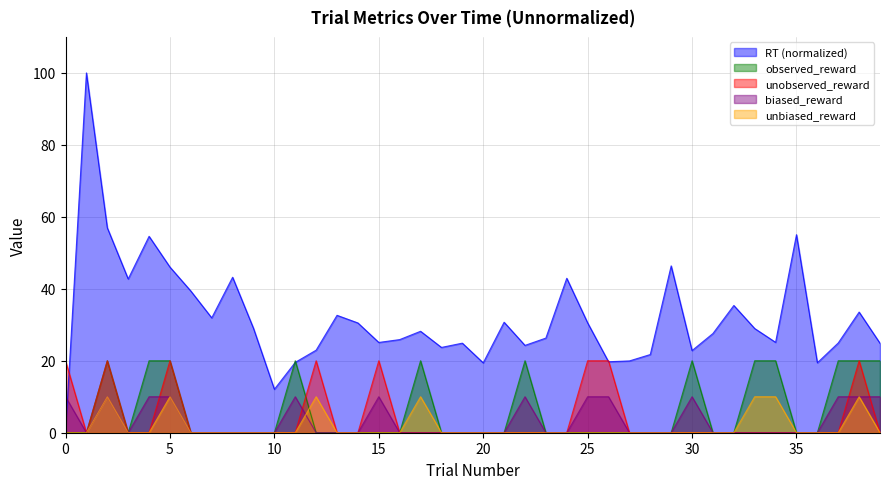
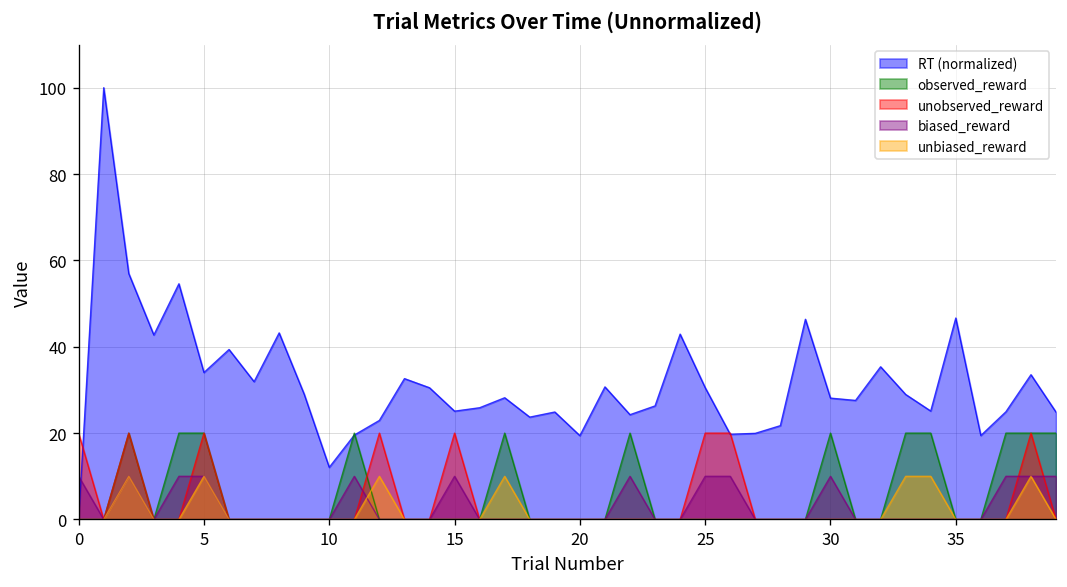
  {
    "RT (normalized)": {
-     "5": 46,
+     "5": 34,
      "10": 12,
      "15": 25,
      "20": 19,
      "25": 31,
-     "30": 23,
-     "35": 55
+     "30": 28,
+     "35": 47
    },
    "observed_reward": {
      "30": 20
    },
    "unobserved_reward": {
      "0": 20,
      "15": 20,
      "25": 20
    },
    "biased_reward": {
      "0": 10,
      "15": 10,
      "25": 10,
      "30": 10
    }
  }
